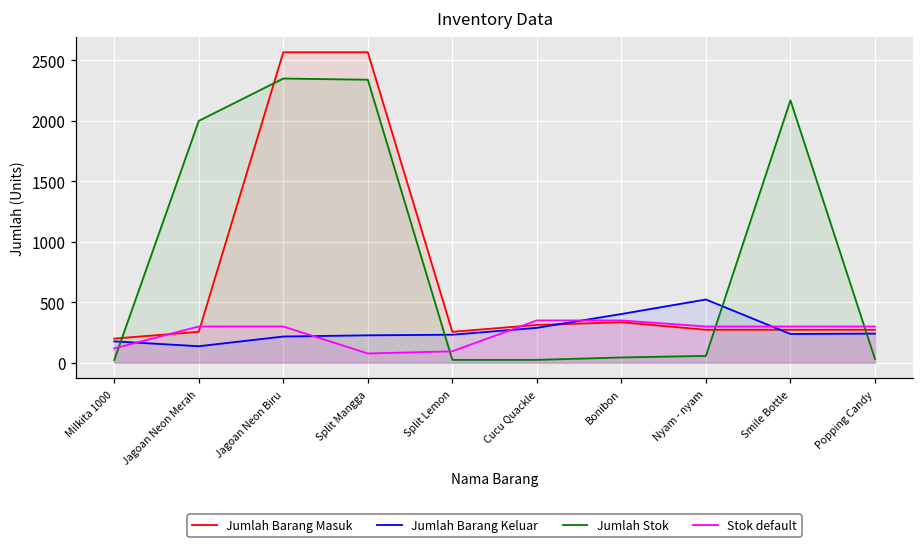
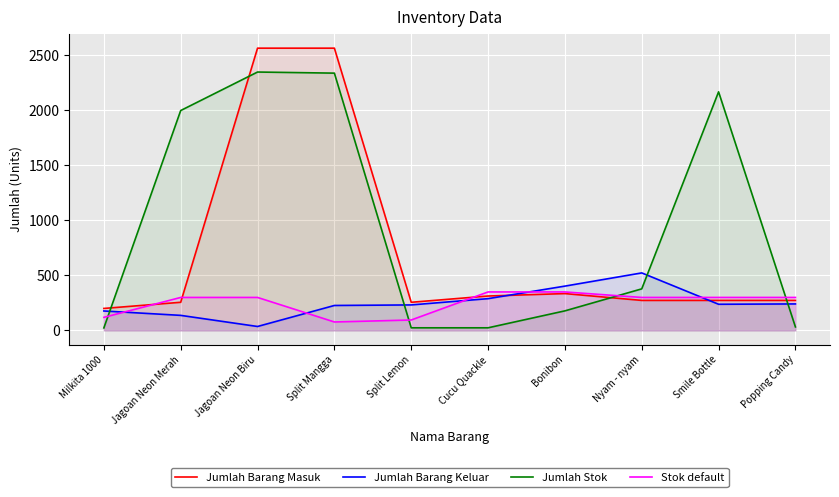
  {
    "Jumlah Barang Masuk": {
      "Jagoan Neon Merah": 260,
      "Jagoan Neon Biru": 2570,
      "Split Mangga": 2570,
      "Split Lemon": 260,
      "Cucu Quackle": 310,
      "Nyam - nyam": 270,
      "Smile Bottle": 270,
      "Popping Candy": 270
    },
    "Jumlah Barang Keluar": {
      "Jagoan Neon Merah": 140,
-     "Jagoan Neon Biru": 220,
+     "Jagoan Neon Biru": 40,
      "Split Mangga": 230,
      "Split Lemon": 230,
      "Cucu Quackle": 290,
      "Bonibon": 400,
      "Nyam - nyam": 520,
      "Smile Bottle": 240,
      "Popping Candy": 240
    },
    "Jumlah Stok": {
      "Milkita 1000": 20,
      "Jagoan Neon Merah": 2000,
      "Jagoan Neon Biru": 2350,
      "Split Mangga": 2340,
      "Split Lemon": 20,
      "Cucu Quackle": 20,
-     "Bonibon": 40,
-     "Nyam - nyam": 60,
+     "Bonibon": 180,
+     "Nyam - nyam": 380,
      "Smile Bottle": 2170,
      "Popping Candy": 30
    },
    "Stok default": {
      "Milkita 1000": 120,
      "Jagoan Neon Merah": 300,
      "Jagoan Neon Biru": 300,
      "Split Mangga": 80,
      "Split Lemon": 100,
      "Cucu Quackle": 350,
      "Nyam - nyam": 300,
      "Smile Bottle": 300,
      "Popping Candy": 300
    }
  }
